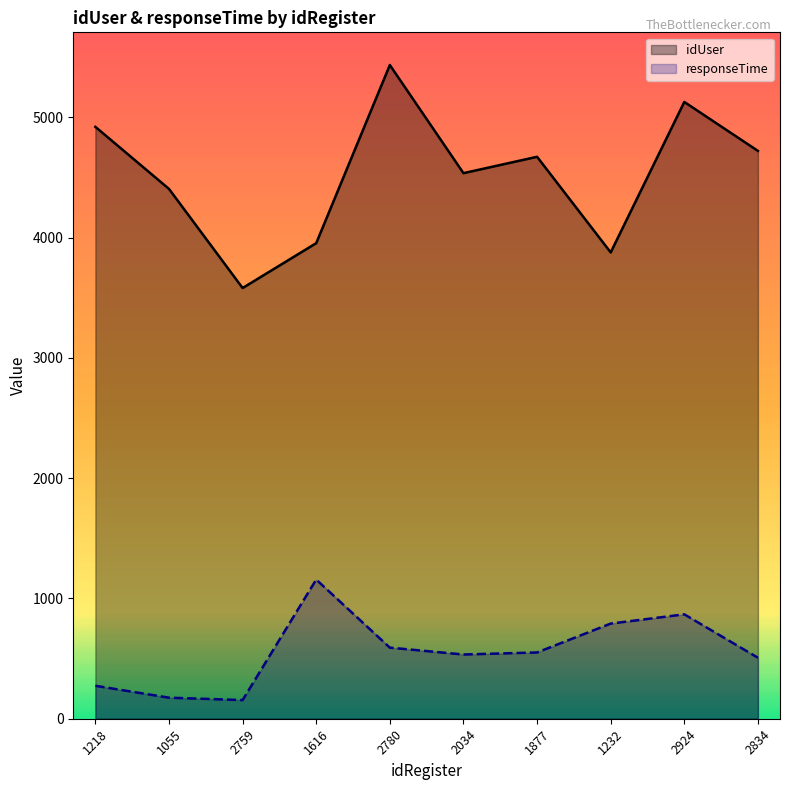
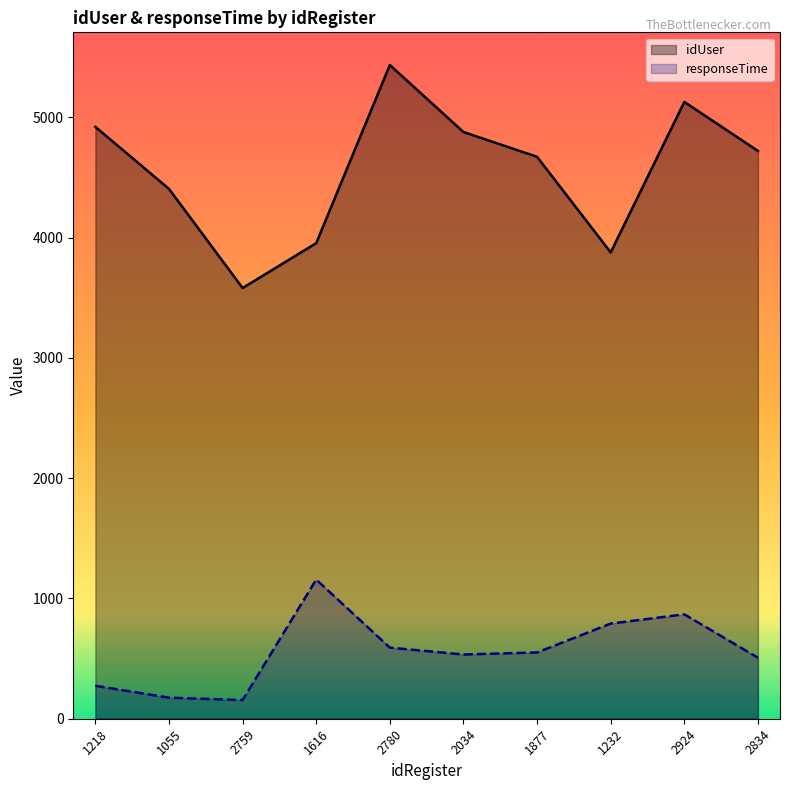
  {
    "idUser": {
      "1218": 4920,
      "1055": 4410,
      "2759": 3580,
      "1616": 3950,
      "2780": 5440,
-     "2034": 4540,
+     "2034": 4880,
      "1877": 4670,
      "1232": 3880,
      "2924": 5130,
      "2834": 4720
    },
    "responseTime": {
      "1218": 270,
      "1055": 180,
      "2759": 160,
      "1616": 1160,
      "2780": 590,
      "2034": 530,
      "1877": 550,
      "1232": 790,
      "2924": 870,
      "2834": 510
    }
  }
